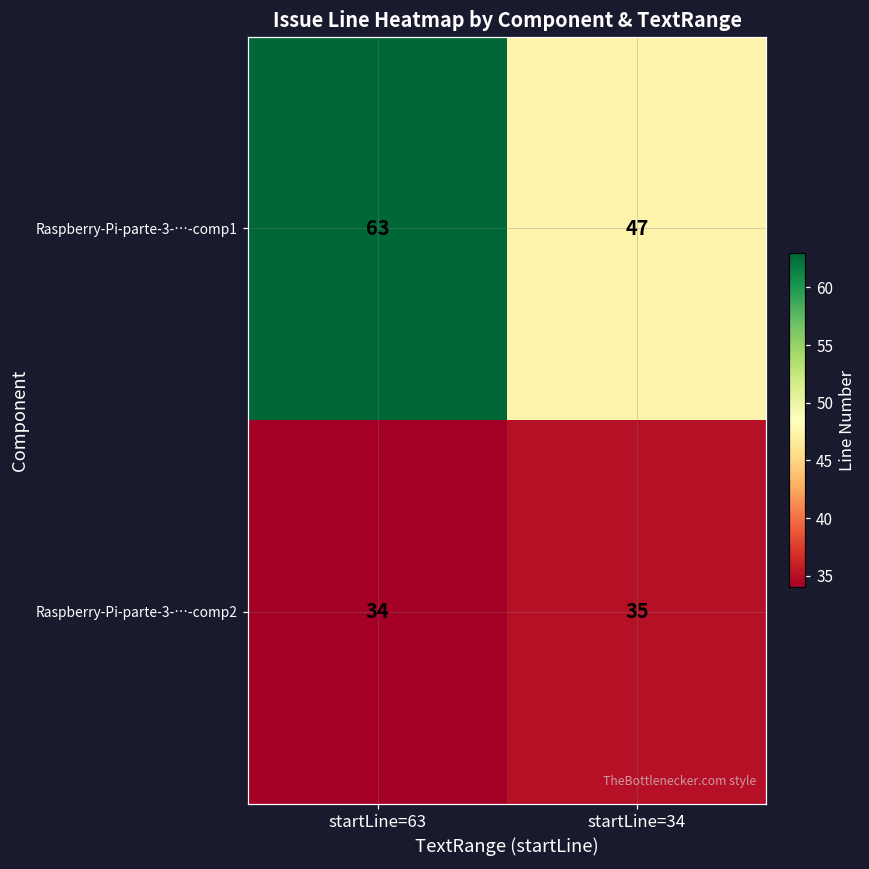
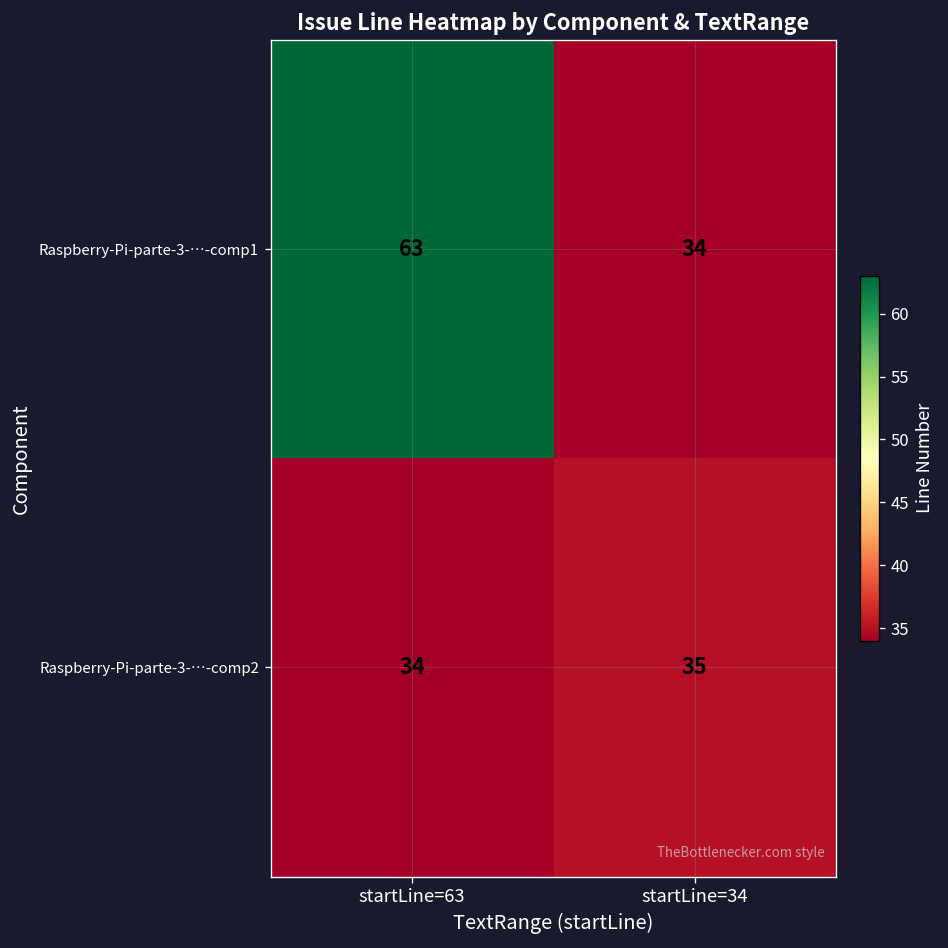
  {
    "Raspberry-Pi-parte-3-…-comp1": {
      "startLine=63": 63,
-     "startLine=34": 47
+     "startLine=34": 34
    },
    "Raspberry-Pi-parte-3-…-comp2": {
      "startLine=63": 34
    }
  }
